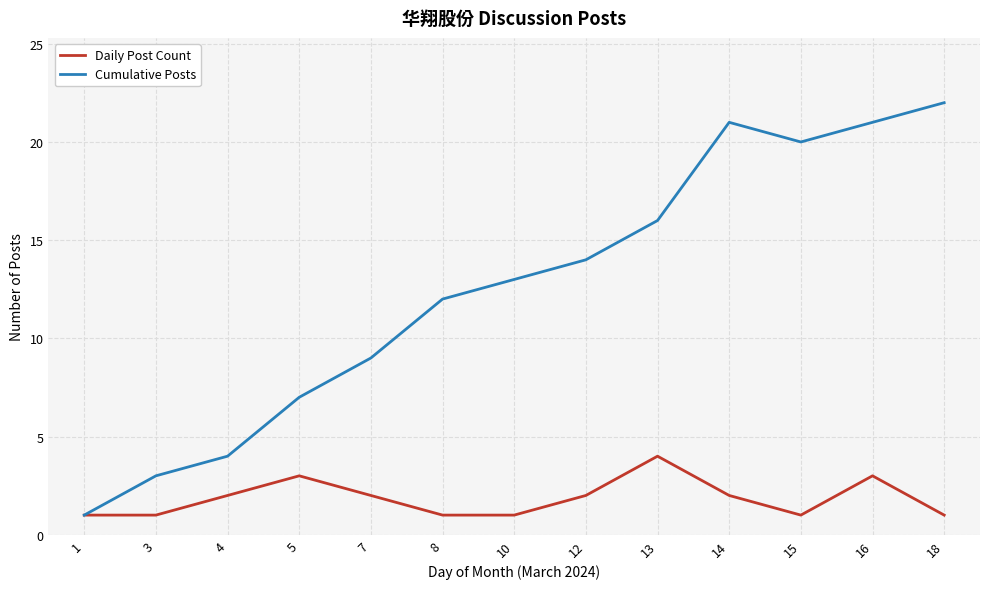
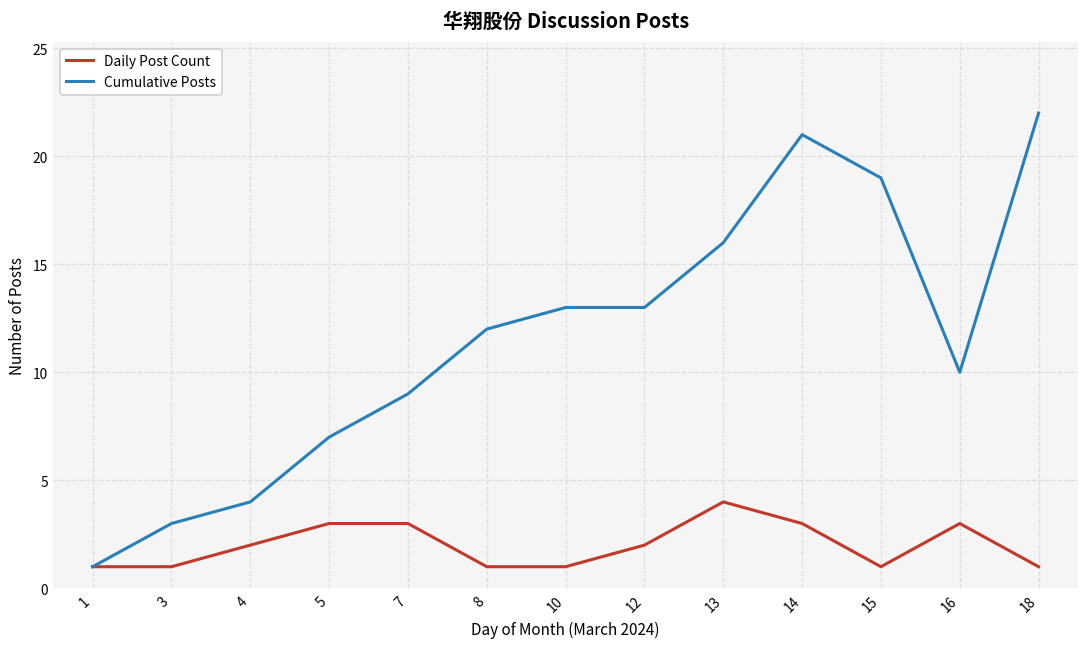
  {
    "Daily Post Count": {
      "3": 1,
      "4": 2,
      "5": 3,
-     "7": 2,
+     "7": 3,
      "8": 1,
      "10": 1,
      "12": 2,
      "13": 4,
-     "14": 2,
+     "14": 3,
      "15": 1,
      "16": 3,
      "18": 1
    },
    "Cumulative Posts": {
      "3": 3,
      "4": 4,
      "5": 7,
      "7": 9,
      "8": 12,
      "10": 13,
-     "12": 14,
+     "12": 13,
      "13": 16,
      "14": 21,
-     "15": 20,
-     "16": 21,
+     "15": 19,
+     "16": 10,
      "18": 22
    }
  }
